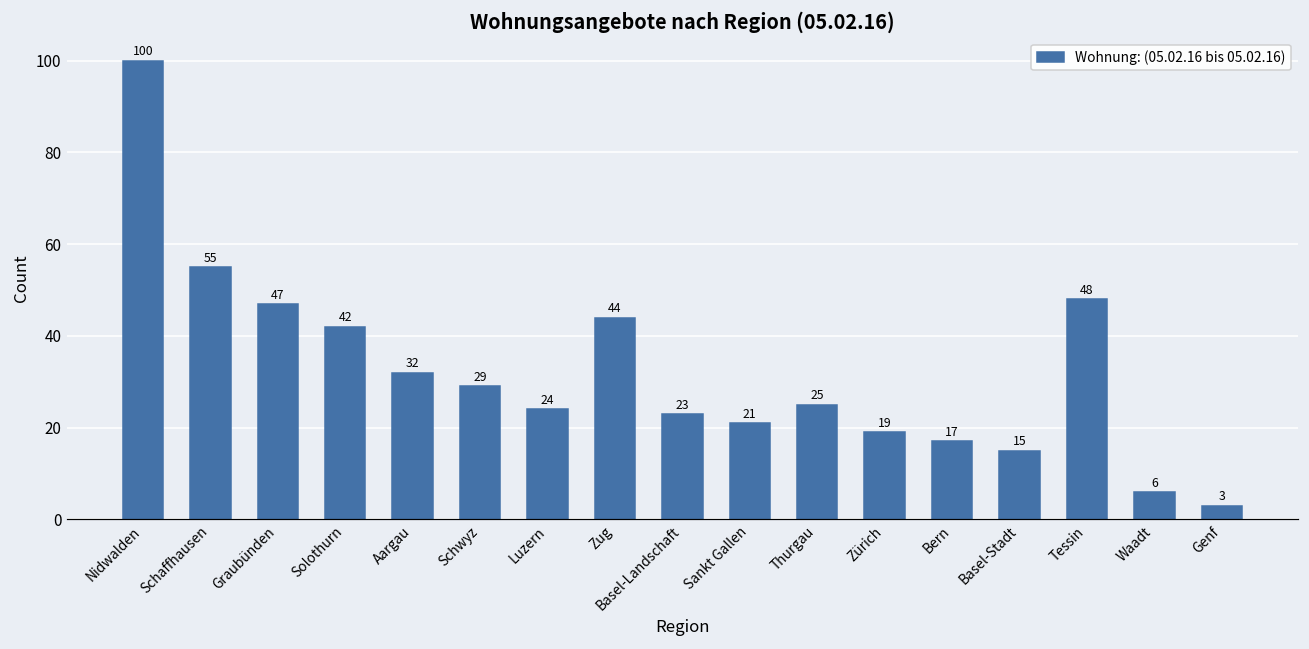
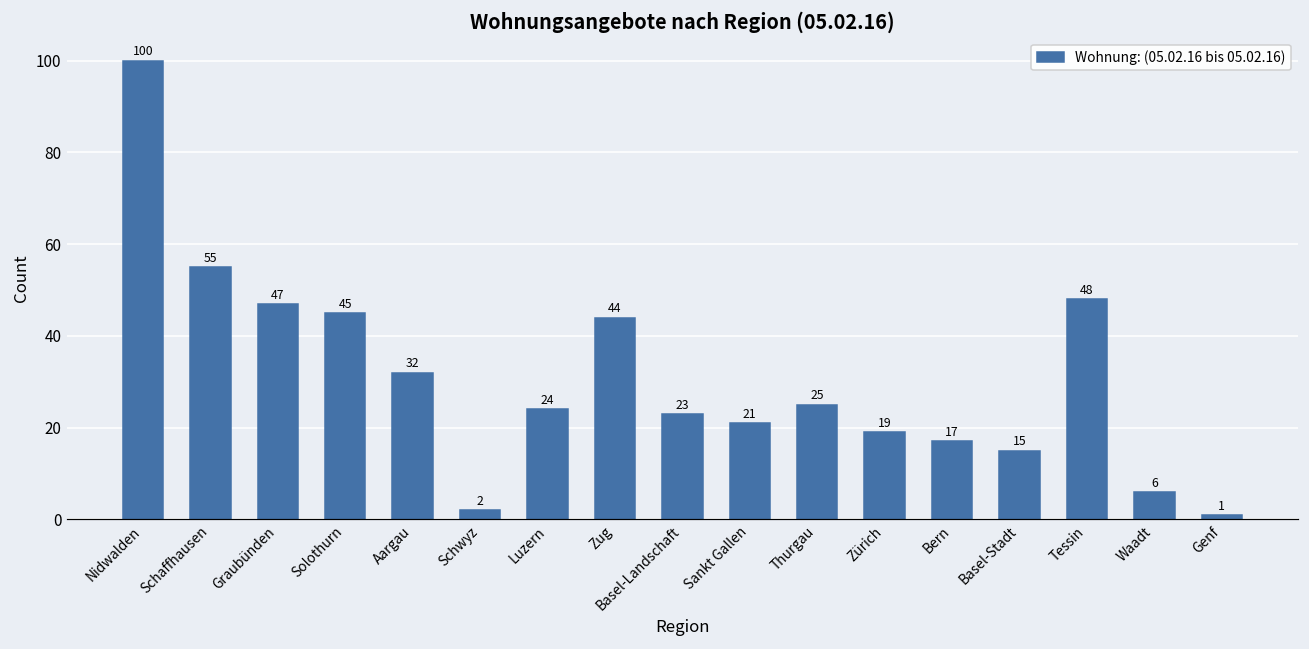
  {
    "Nidwalden": 100,
    "Schaffhausen": 55,
    "Graubünden": 47,
-   "Solothurn": 42,
+   "Solothurn": 45,
    "Aargau": 32,
-   "Schwyz": 29,
+   "Schwyz": 2,
    "Luzern": 24,
    "Zug": 44,
    "Basel-Landschaft": 23,
    "Sankt Gallen": 21,
    "Thurgau": 25,
    "Zürich": 19,
    "Bern": 17,
    "Basel-Stadt": 15,
    "Tessin": 48,
    "Waadt": 6,
-   "Genf": 3
+   "Genf": 1
  }
